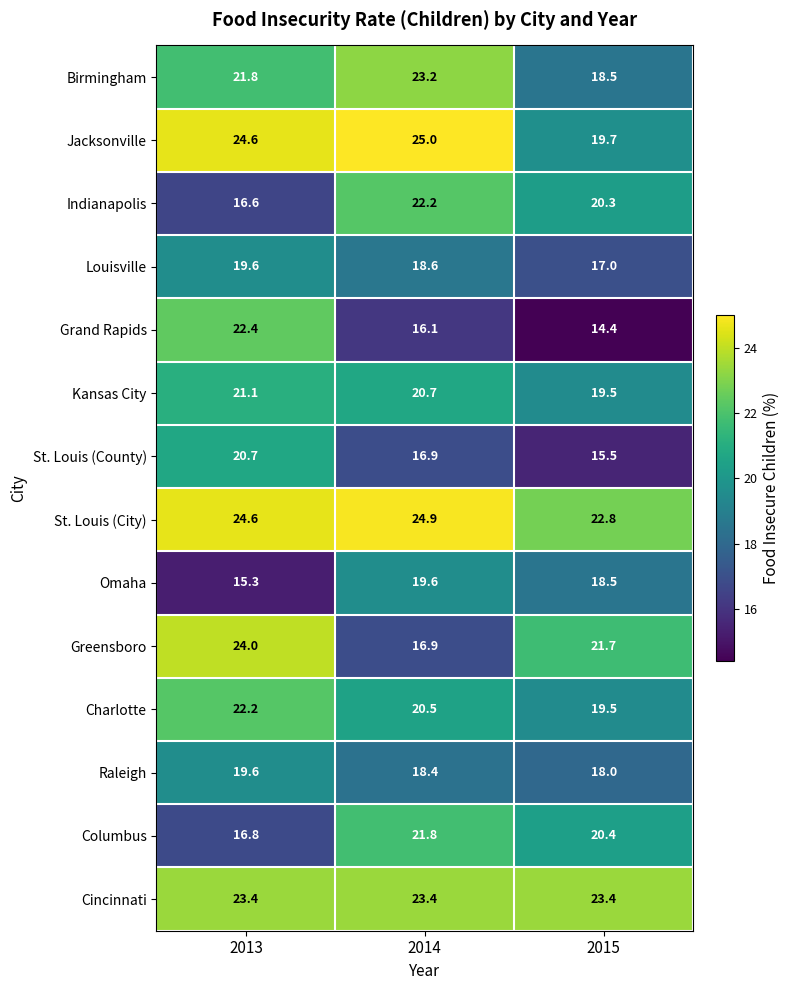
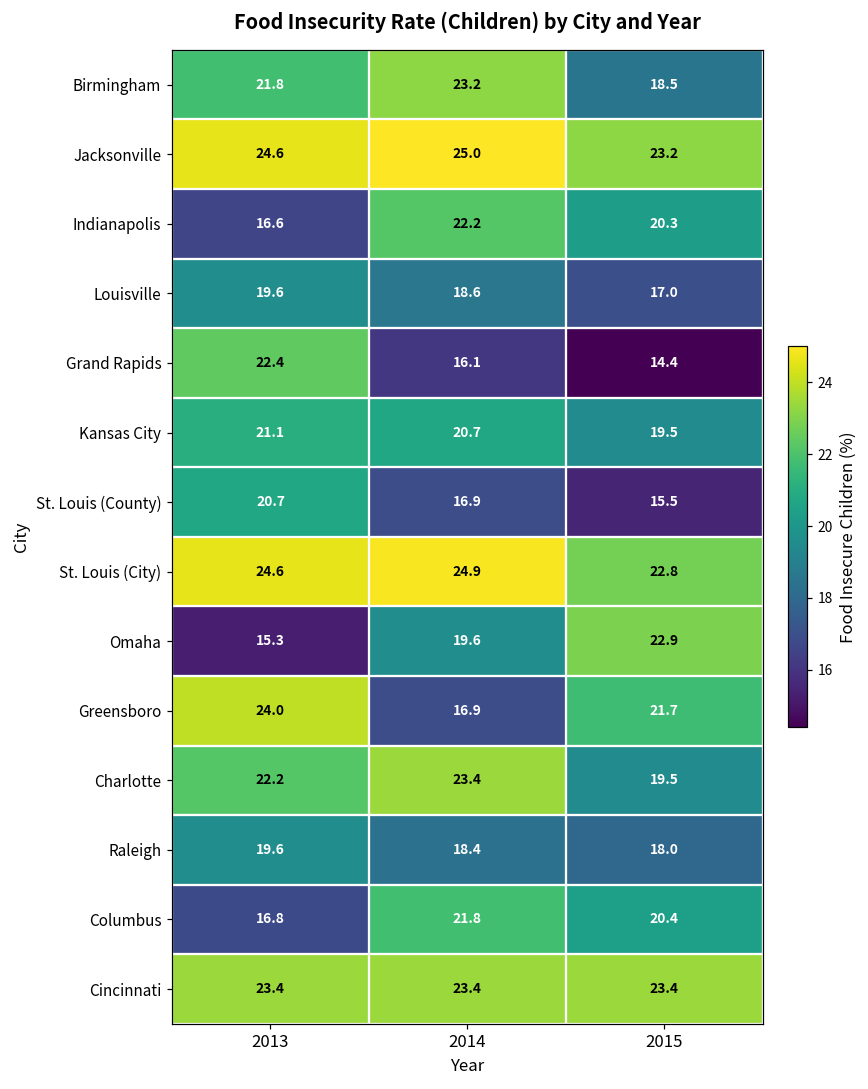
  {
    "Birmingham": {
      "2013": 21.8,
      "2014": 23.2,
      "2015": 18.5
    },
    "Jacksonville": {
      "2013": 24.6,
      "2014": 25.0,
-     "2015": 19.7
+     "2015": 23.2
    },
    "Indianapolis": {
      "2013": 16.6,
      "2014": 22.2,
      "2015": 20.3
    },
    "Louisville": {
      "2013": 19.6,
      "2014": 18.6,
      "2015": 17.0
    },
    "Grand Rapids": {
      "2013": 22.4,
      "2014": 16.1,
      "2015": 14.4
    },
    "Kansas City": {
      "2013": 21.1,
      "2014": 20.7,
      "2015": 19.5
    },
    "St. Louis (County)": {
      "2013": 20.7,
      "2014": 16.9,
      "2015": 15.5
    },
    "St. Louis (City)": {
      "2013": 24.6,
      "2014": 24.9,
      "2015": 22.8
    },
    "Omaha": {
      "2013": 15.3,
      "2014": 19.6,
-     "2015": 18.5
+     "2015": 22.9
    },
    "Greensboro": {
      "2013": 24.0,
      "2014": 16.9,
      "2015": 21.7
    },
    "Charlotte": {
      "2013": 22.2,
-     "2014": 20.5,
+     "2014": 23.4,
      "2015": 19.5
    },
    "Raleigh": {
      "2013": 19.6,
      "2014": 18.4,
      "2015": 18.0
    },
    "Columbus": {
      "2013": 16.8,
      "2014": 21.8,
      "2015": 20.4
    },
    "Cincinnati": {
      "2013": 23.4,
      "2014": 23.4,
      "2015": 23.4
    }
  }
